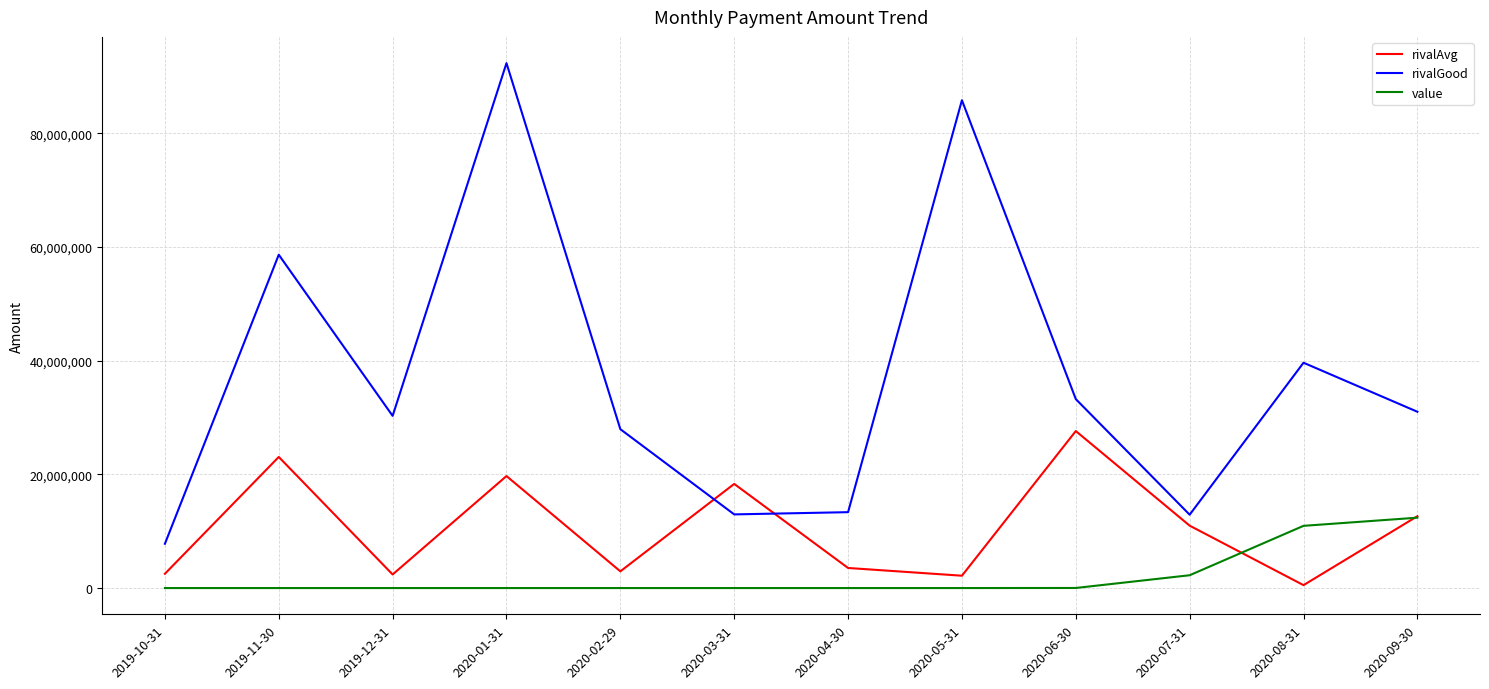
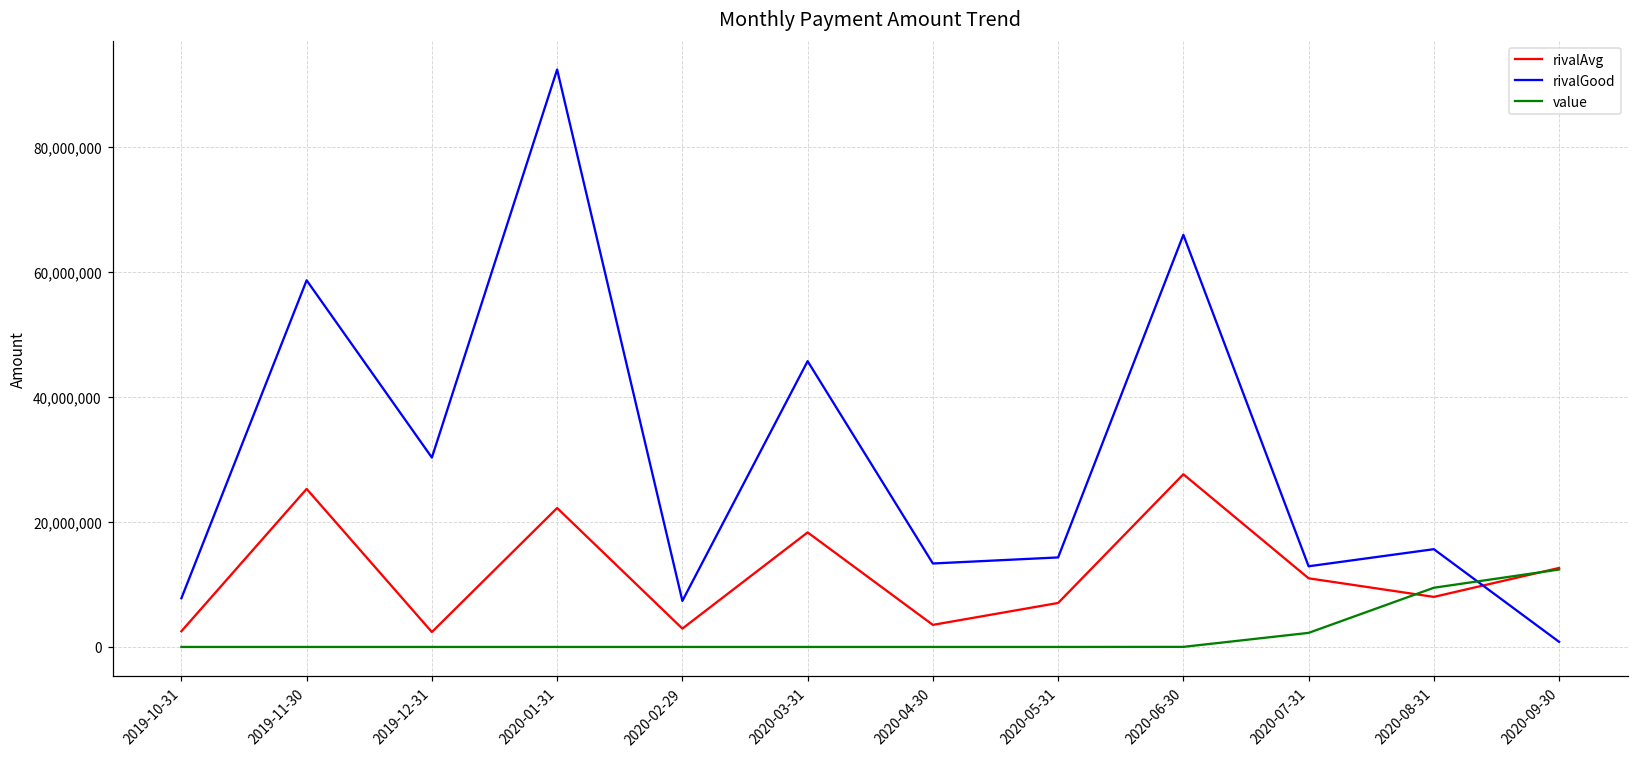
  {
    "rivalAvg": {
      "2019-10-31": "3,000,000",
-     "2019-11-30": "23,000,000",
+     "2019-11-30": "25,000,000",
      "2019-12-31": "2,000,000",
-     "2020-01-31": "20,000,000",
+     "2020-01-31": "22,000,000",
      "2020-02-29": "3,000,000",
      "2020-03-31": "18,000,000",
      "2020-04-30": "4,000,000",
-     "2020-05-31": "2,000,000",
+     "2020-05-31": "7,000,000",
      "2020-06-30": "28,000,000",
      "2020-07-31": "11,000,000",
-     "2020-08-31": "1,000,000"
+     "2020-08-31": "8,000,000"
    },
    "rivalGood": {
      "2019-10-31": "8,000,000",
      "2019-11-30": "59,000,000",
      "2019-12-31": "30,000,000",
      "2020-01-31": "92,000,000",
-     "2020-02-29": "28,000,000",
-     "2020-03-31": "13,000,000",
+     "2020-02-29": "7,000,000",
+     "2020-03-31": "46,000,000",
      "2020-04-30": "13,000,000",
-     "2020-05-31": "86,000,000",
-     "2020-06-30": "33,000,000",
+     "2020-05-31": "14,000,000",
+     "2020-06-30": "66,000,000",
      "2020-07-31": "13,000,000",
-     "2020-08-31": "40,000,000",
-     "2020-09-30": "31,000,000"
+     "2020-08-31": "16,000,000",
+     "2020-09-30": "1,000,000"
    },
    "value": {
      "2019-10-31": "0",
      "2019-11-30": "0",
      "2019-12-31": "0",
      "2020-01-31": "0",
      "2020-02-29": "0",
      "2020-03-31": "0",
      "2020-04-30": "0",
      "2020-05-31": "0",
      "2020-06-30": "0",
      "2020-07-31": "2,000,000",
-     "2020-08-31": "11,000,000"
+     "2020-08-31": "9,000,000"
    }
  }
